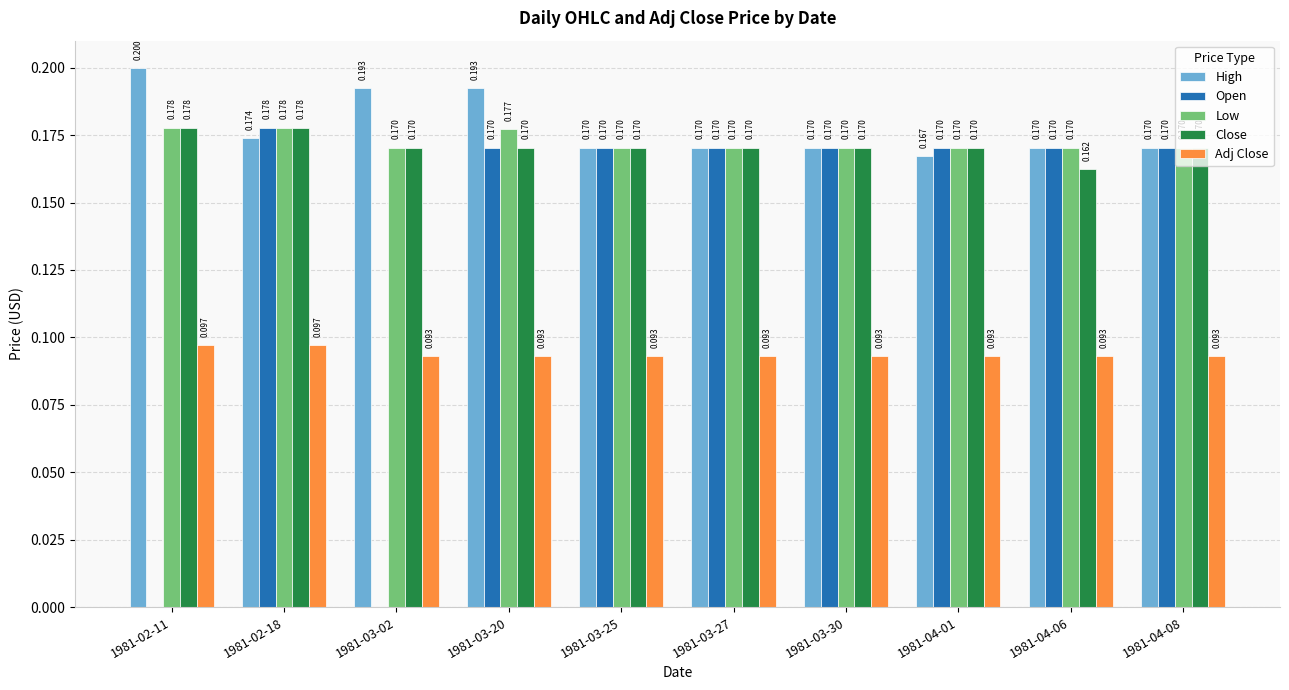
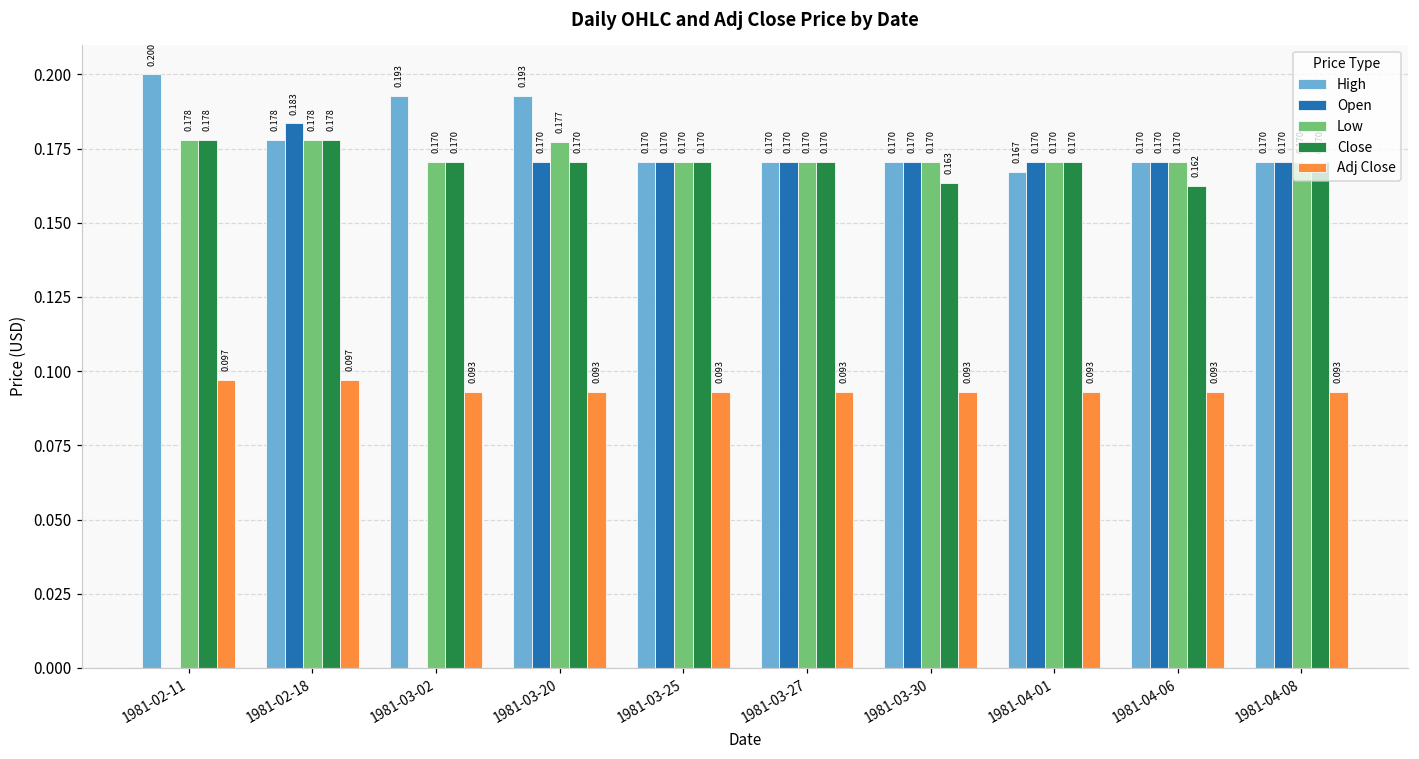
  {
    "High": {
      "1981-02-11": 0.200,
-     "1981-02-18": 0.174,
+     "1981-02-18": 0.178,
      "1981-03-02": 0.193,
      "1981-03-20": 0.193,
      "1981-03-25": 0.170,
      "1981-03-27": 0.170,
      "1981-03-30": 0.170,
      "1981-04-01": 0.167,
      "1981-04-06": 0.170,
      "1981-04-08": 0.170
    },
    "Open": {
-     "1981-02-18": 0.178,
+     "1981-02-18": 0.183,
      "1981-03-20": 0.170,
      "1981-03-25": 0.170,
      "1981-03-27": 0.170,
      "1981-03-30": 0.170,
      "1981-04-01": 0.170,
      "1981-04-06": 0.170,
      "1981-04-08": 0.170
    },
    "Low": {
      "1981-02-11": 0.178,
      "1981-02-18": 0.178,
      "1981-03-02": 0.170,
      "1981-03-20": 0.177,
      "1981-03-25": 0.170,
      "1981-03-27": 0.170,
      "1981-03-30": 0.170,
      "1981-04-01": 0.170,
      "1981-04-06": 0.170
    },
    "Close": {
      "1981-02-11": 0.178,
      "1981-02-18": 0.178,
      "1981-03-02": 0.170,
      "1981-03-20": 0.170,
      "1981-03-25": 0.170,
      "1981-03-27": 0.170,
-     "1981-03-30": 0.170,
+     "1981-03-30": 0.163,
      "1981-04-01": 0.170,
      "1981-04-06": 0.162
    },
    "Adj Close": {
      "1981-02-11": 0.097,
      "1981-02-18": 0.097,
      "1981-03-02": 0.093,
      "1981-03-20": 0.093,
      "1981-03-25": 0.093,
      "1981-03-27": 0.093,
      "1981-03-30": 0.093,
      "1981-04-01": 0.093,
      "1981-04-06": 0.093,
      "1981-04-08": 0.093
    }
  }
